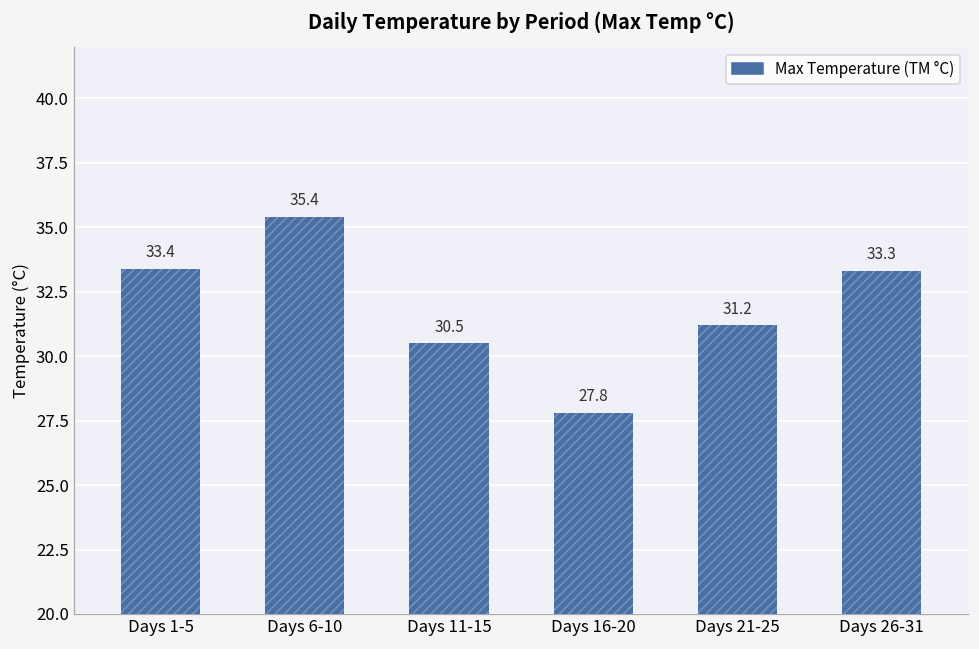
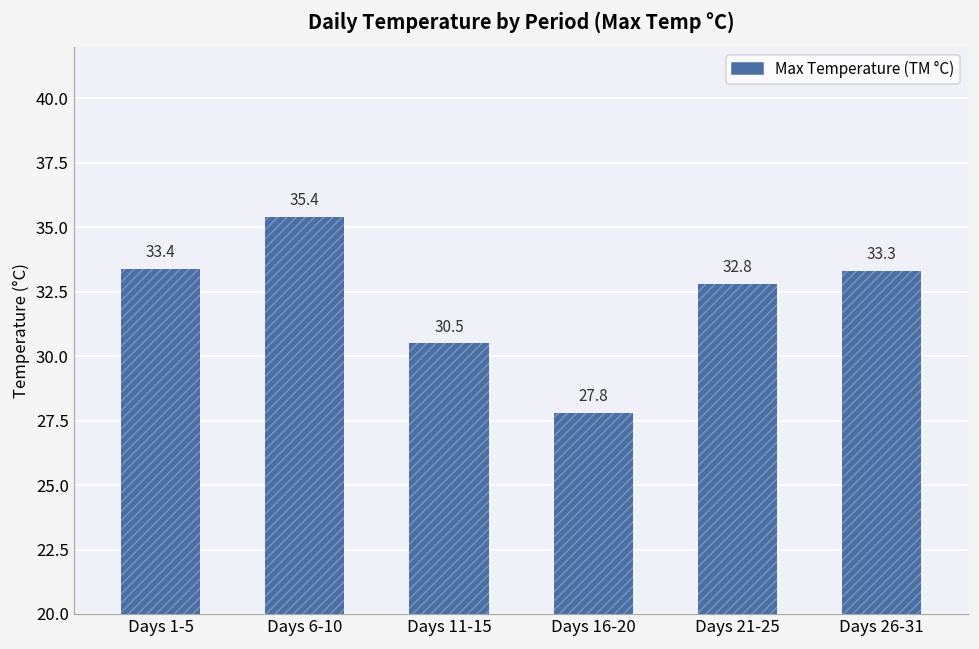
  {
    "Days 1-5": 33.4,
    "Days 6-10": 35.4,
    "Days 11-15": 30.5,
    "Days 16-20": 27.8,
-   "Days 21-25": 31.2,
+   "Days 21-25": 32.8,
    "Days 26-31": 33.3
  }
